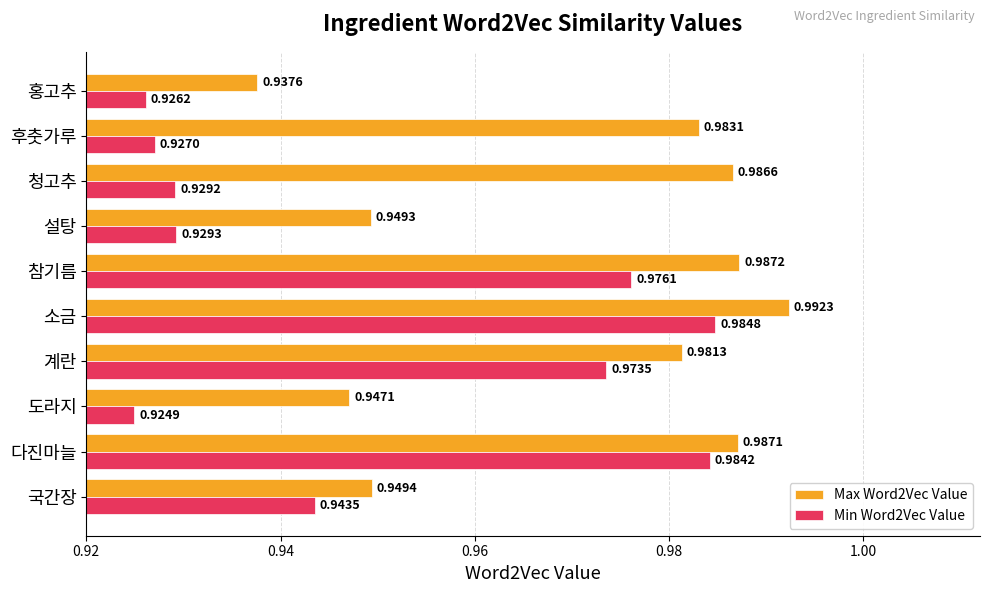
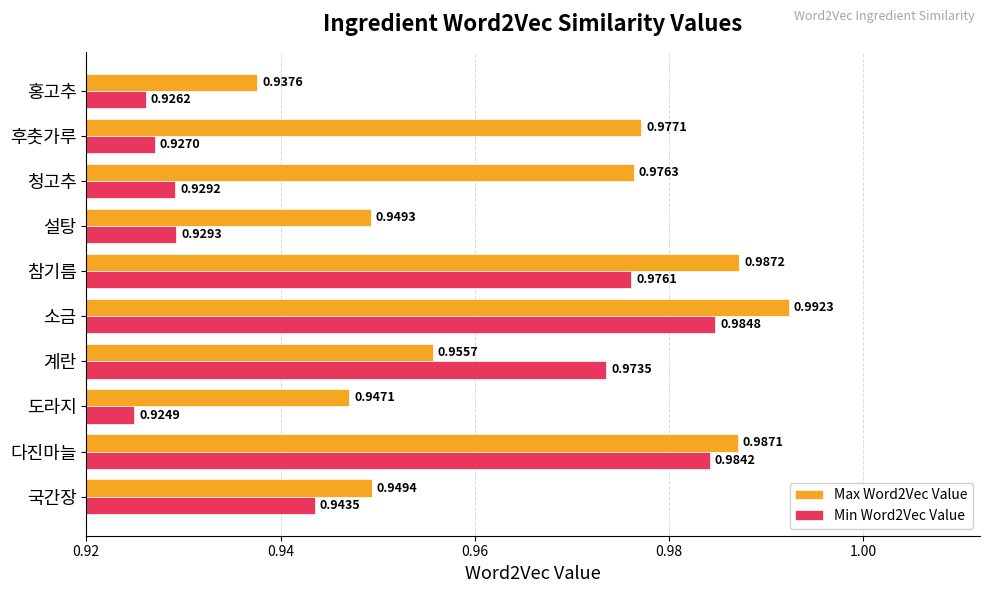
  {
    "Max Word2Vec Value": {
      "홍고추": 0.9376,
-     "후춧가루": 0.9831,
-     "청고추": 0.9866,
+     "후춧가루": 0.9771,
+     "청고추": 0.9763,
      "설탕": 0.9493,
      "참기름": 0.9872,
      "소금": 0.9923,
-     "계란": 0.9813,
+     "계란": 0.9557,
      "도라지": 0.9471,
      "다진마늘": 0.9871,
      "국간장": 0.9494
    },
    "Min Word2Vec Value": {
      "홍고추": 0.9262,
      "후춧가루": 0.9270,
      "청고추": 0.9292,
      "설탕": 0.9293,
      "참기름": 0.9761,
      "소금": 0.9848,
      "계란": 0.9735,
      "도라지": 0.9249,
      "다진마늘": 0.9842,
      "국간장": 0.9435
    }
  }
